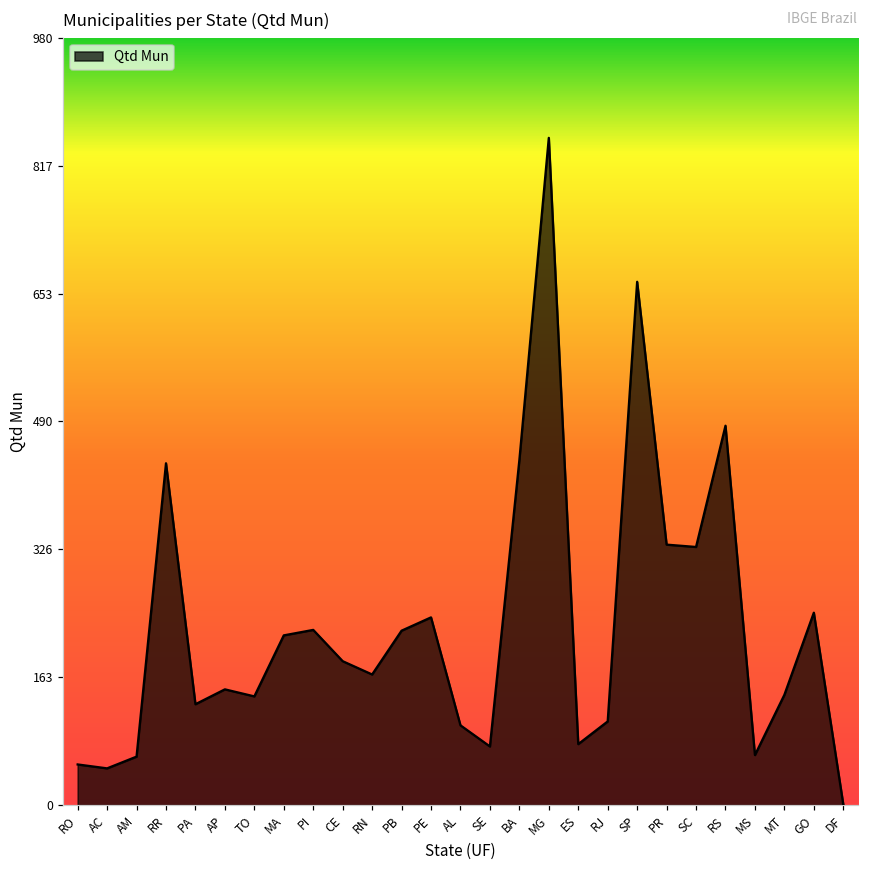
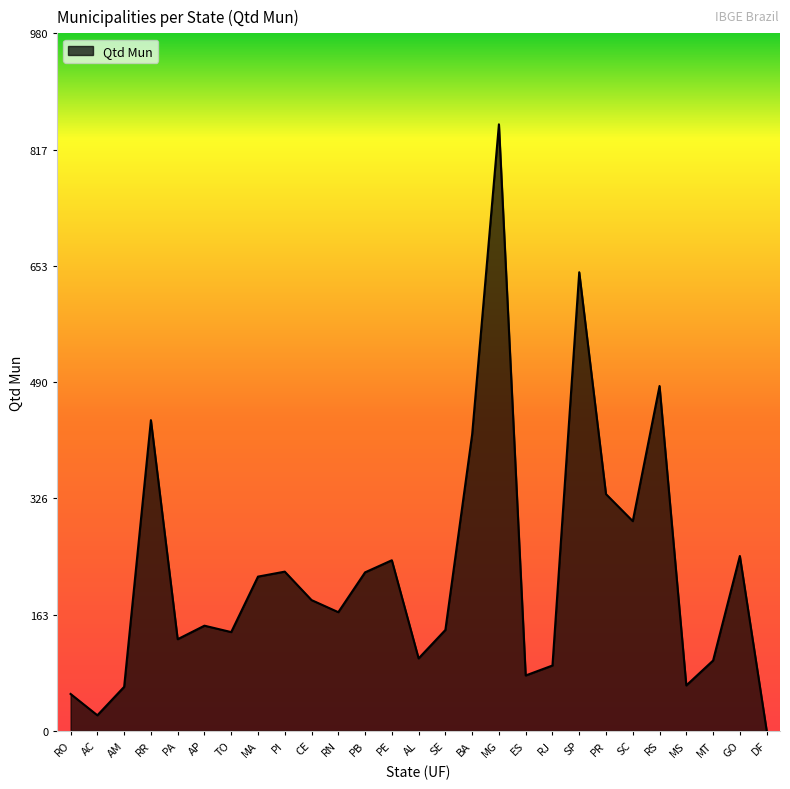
  {
    "RO": 50,
-   "AC": 50,
+   "AC": 20,
    "AM": 60,
    "RR": 440,
    "PA": 130,
    "AP": 150,
    "TO": 140,
    "MA": 220,
    "PI": 220,
    "CE": 180,
    "RN": 170,
    "PB": 220,
    "PE": 240,
    "AL": 100,
-   "SE": 80,
-   "BA": 440,
+   "SE": 140,
+   "BA": 420,
    "MG": 850,
    "ES": 80,
-   "RJ": 110,
-   "SP": 670,
+   "RJ": 90,
+   "SP": 650,
    "PR": 330,
-   "SC": 330,
+   "SC": 300,
    "RS": 490,
    "MS": 60,
-   "MT": 140,
+   "MT": 100,
    "GO": 250,
    "DF": 0
  }
